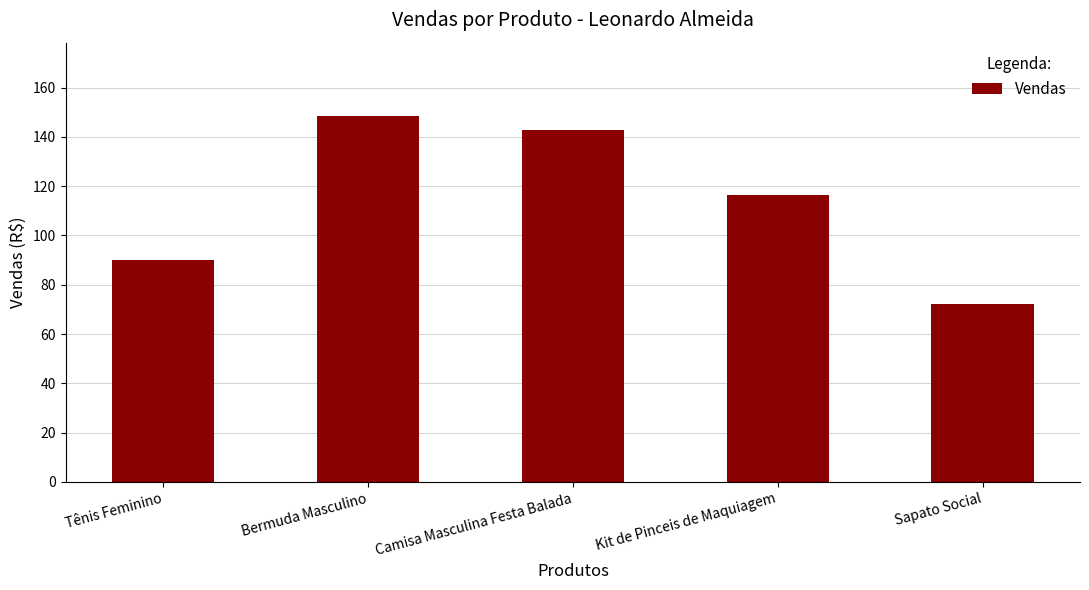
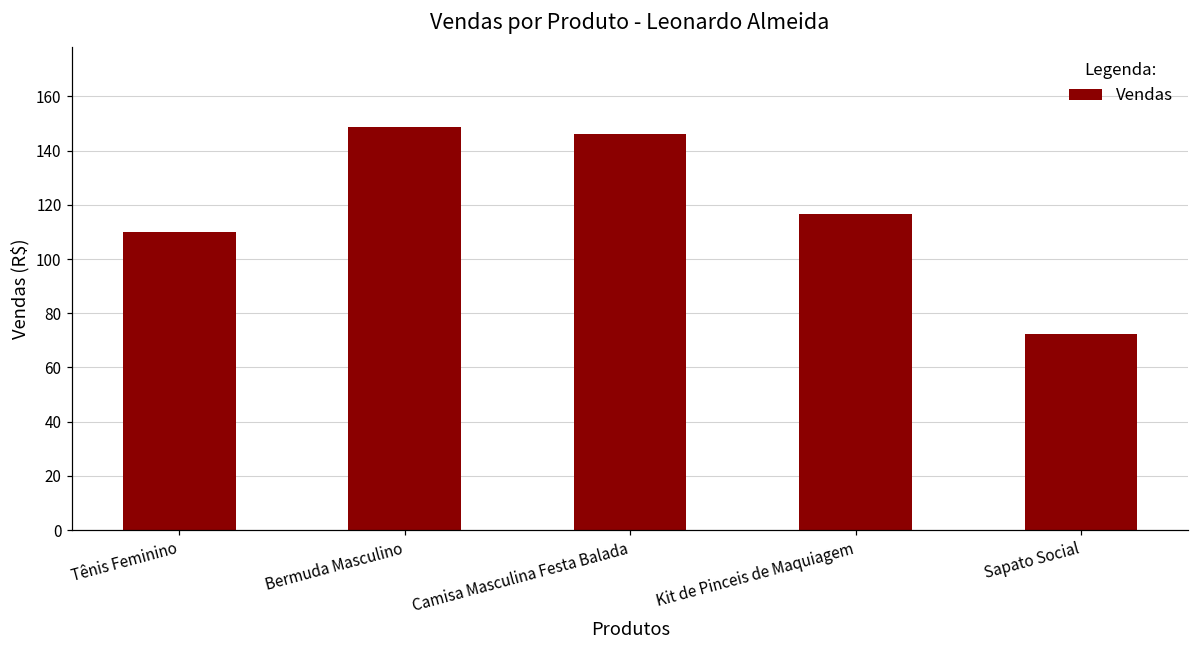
  {
-   "Tênis Feminino": 90,
+   "Tênis Feminino": 110,
    "Bermuda Masculino": 149,
-   "Camisa Masculina Festa Balada": 143,
+   "Camisa Masculina Festa Balada": 146,
    "Kit de Pinceis de Maquiagem": 117,
    "Sapato Social": 72
  }
